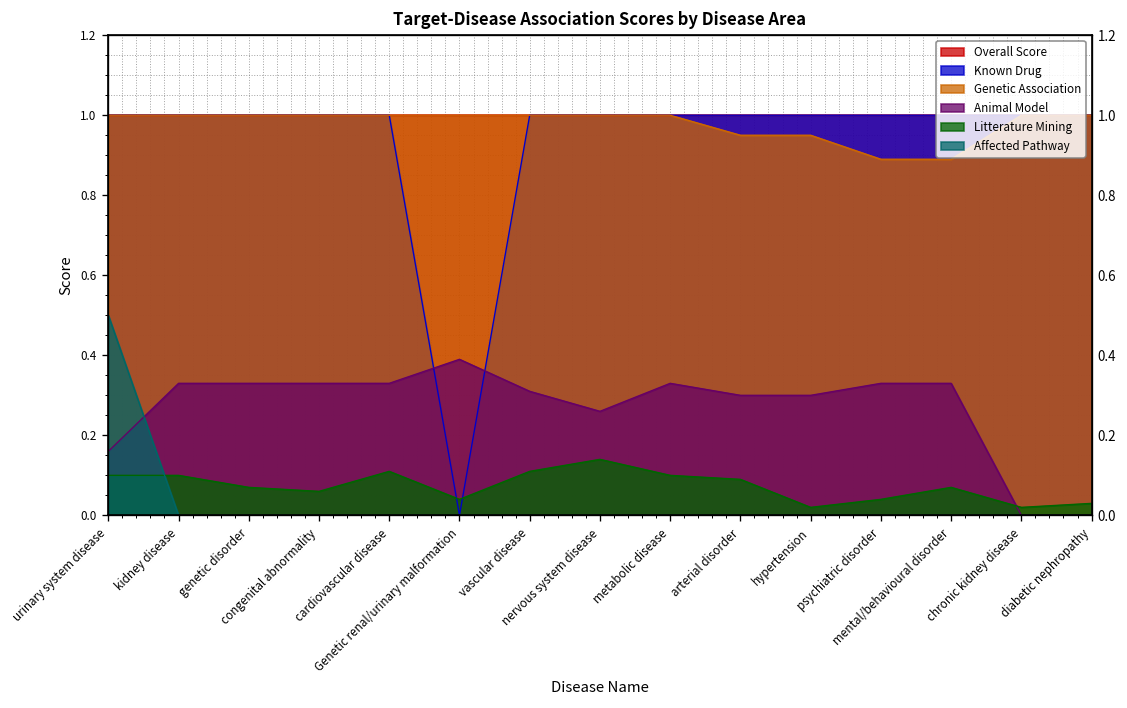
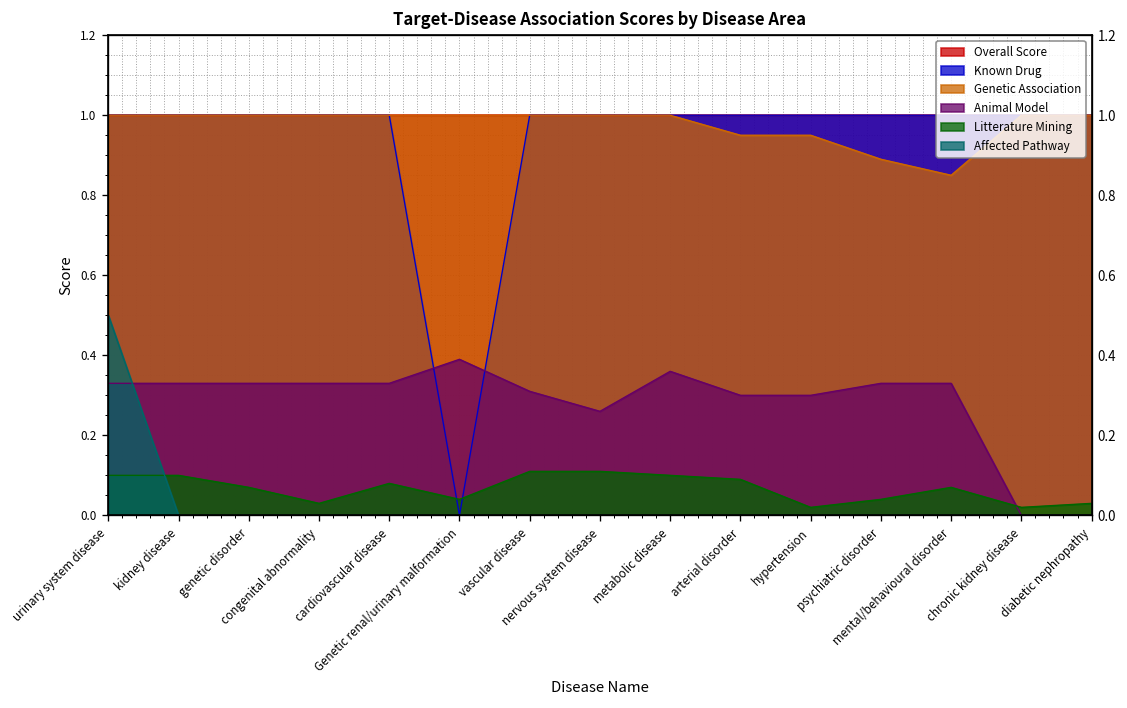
  {
    "Genetic Association": {
      "arterial disorder": 0.95,
      "hypertension": 0.95,
      "psychiatric disorder": 0.89,
-     "mental/behavioural disorder": 0.89
+     "mental/behavioural disorder": 0.85
    },
    "Animal Model": {
-     "urinary system disease": 0.16,
+     "urinary system disease": 0.33,
      "kidney disease": 0.33,
      "genetic disorder": 0.33,
      "congenital abnormality": 0.33,
      "cardiovascular disease": 0.33,
      "Genetic renal/urinary malformation": 0.39,
      "vascular disease": 0.31,
      "nervous system disease": 0.26,
-     "metabolic disease": 0.33,
+     "metabolic disease": 0.36,
      "arterial disorder": 0.30,
      "hypertension": 0.30,
      "psychiatric disorder": 0.33,
      "mental/behavioural disorder": 0.33
    },
    "Litterature Mining": {
      "urinary system disease": 0.10,
      "kidney disease": 0.10,
      "genetic disorder": 0.07,
-     "congenital abnormality": 0.06,
-     "cardiovascular disease": 0.11,
+     "congenital abnormality": 0.03,
+     "cardiovascular disease": 0.08,
      "Genetic renal/urinary malformation": 0.04,
      "vascular disease": 0.11,
-     "nervous system disease": 0.14,
+     "nervous system disease": 0.11,
      "metabolic disease": 0.10,
      "arterial disorder": 0.09,
      "hypertension": 0.02,
      "psychiatric disorder": 0.04,
      "mental/behavioural disorder": 0.07,
      "chronic kidney disease": 0.02,
      "diabetic nephropathy": 0.03
    },
    "Affected Pathway": {
      "urinary system disease": 0.50,
      "kidney disease": 0.00,
      "genetic disorder": 0.00,
      "congenital abnormality": 0.00,
      "cardiovascular disease": 0.00,
      "vascular disease": 0.00,
      "nervous system disease": 0.00,
      "metabolic disease": 0.00,
      "arterial disorder": 0.00,
      "hypertension": 0.00,
      "psychiatric disorder": 0.00,
      "mental/behavioural disorder": 0.00
    }
  }
